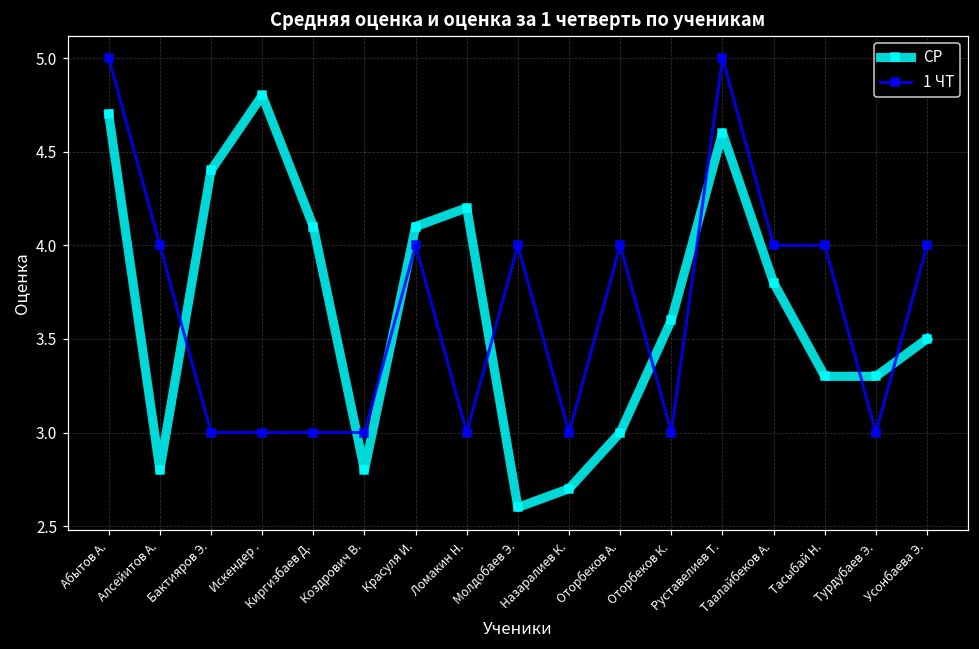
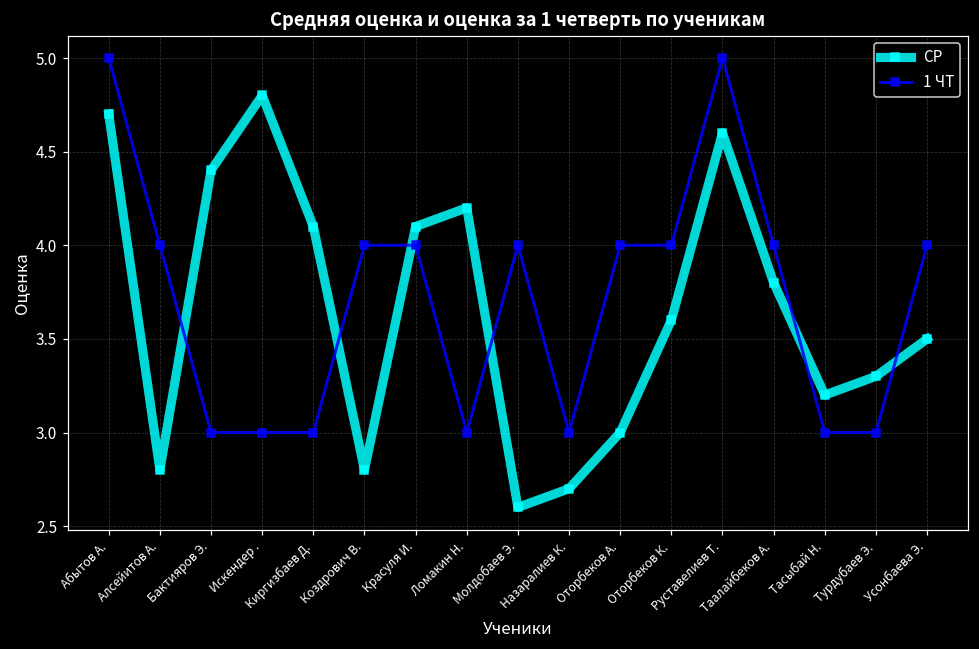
  {
    "СР": {
      "Абытов А.": 4.7,
      "Алсейитов А.": 2.8,
      "Бактияров Э.": 4.4,
      "Искендер .": 4.8,
      "Киргизбаев Д.": 4.1,
      "Коздрович В.": 2.8,
      "Красуля И.": 4.1,
      "Ломакин Н.": 4.2,
      "Молдобаев Э.": 2.6,
      "Назаралиев К.": 2.7,
      "Оторбеков А.": 3.0,
      "Оторбеков К.": 3.6,
      "Руставелиев Т.": 4.6,
      "Таалайбеков А.": 3.8,
-     "Тасыбай Н.": 3.3,
+     "Тасыбай Н.": 3.2,
      "Турдубаев Э.": 3.3,
      "Усонбаева Э.": 3.5
    },
    "1 ЧТ": {
      "Абытов А.": 5,
      "Алсейитов А.": 4,
      "Бактияров Э.": 3,
      "Искендер .": 3,
      "Киргизбаев Д.": 3,
-     "Коздрович В.": 3,
+     "Коздрович В.": 4,
      "Красуля И.": 4,
      "Ломакин Н.": 3,
      "Молдобаев Э.": 4,
      "Назаралиев К.": 3,
      "Оторбеков А.": 4,
-     "Оторбеков К.": 3,
+     "Оторбеков К.": 4,
      "Руставелиев Т.": 5,
      "Таалайбеков А.": 4,
-     "Тасыбай Н.": 4,
+     "Тасыбай Н.": 3,
      "Турдубаев Э.": 3,
      "Усонбаева Э.": 4
    }
  }
